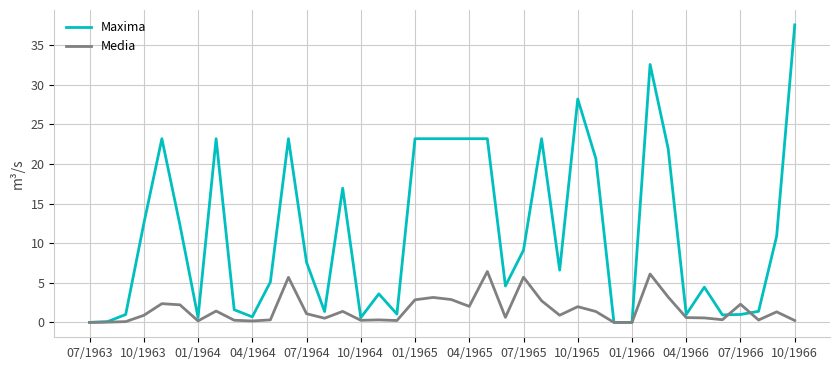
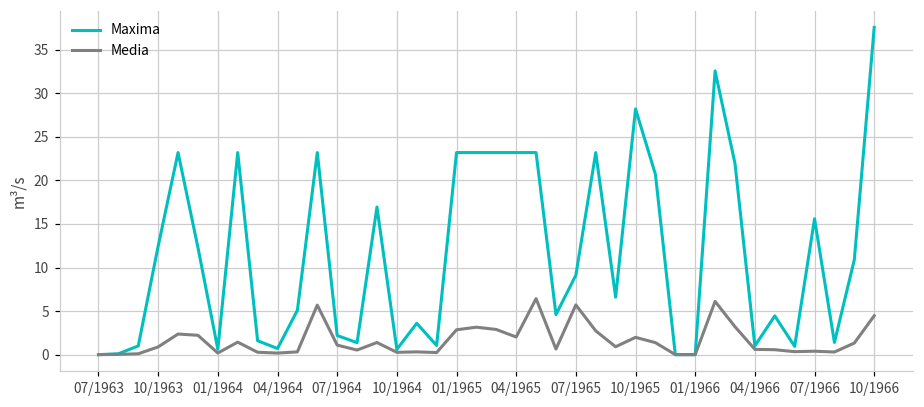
  {
    "Maxima": {
      "10/1963": 12,
      "01/1964": 1,
      "04/1964": 1,
-     "07/1964": 8,
+     "07/1964": 2,
      "10/1964": 1,
      "01/1965": 23,
      "04/1965": 23,
      "07/1965": 9,
      "10/1965": 28,
      "04/1966": 1,
-     "07/1966": 1,
+     "07/1966": 16,
      "10/1966": 38
    },
    "Media": {
      "10/1963": 1,
      "01/1964": 0,
      "04/1964": 0,
      "07/1964": 1,
      "10/1964": 0,
      "01/1965": 3,
      "04/1965": 2,
      "07/1965": 6,
      "10/1965": 2,
      "04/1966": 1,
-     "07/1966": 2,
-     "10/1966": 0
+     "07/1966": 0,
+     "10/1966": 4
    }
  }
